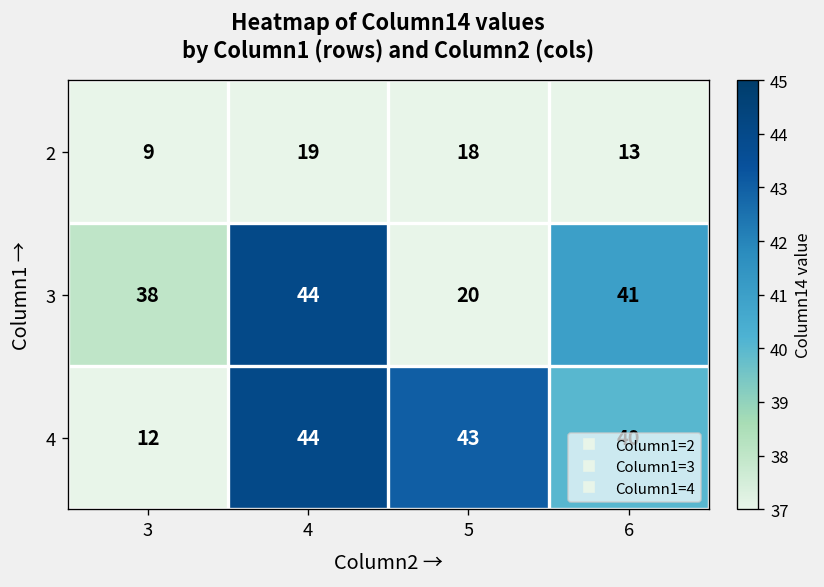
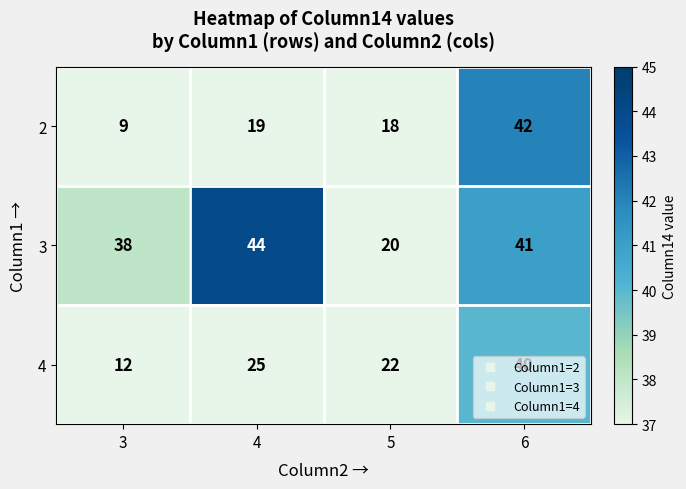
  {
    "2": {
      "3": 9,
      "4": 19,
      "5": 18,
-     "6": 13
+     "6": 42
    },
    "3": {
      "3": 38,
      "4": 44,
      "5": 20,
      "6": 41
    },
    "4": {
      "3": 12,
-     "4": 44,
-     "5": 43
+     "4": 25,
+     "5": 22
    }
  }
